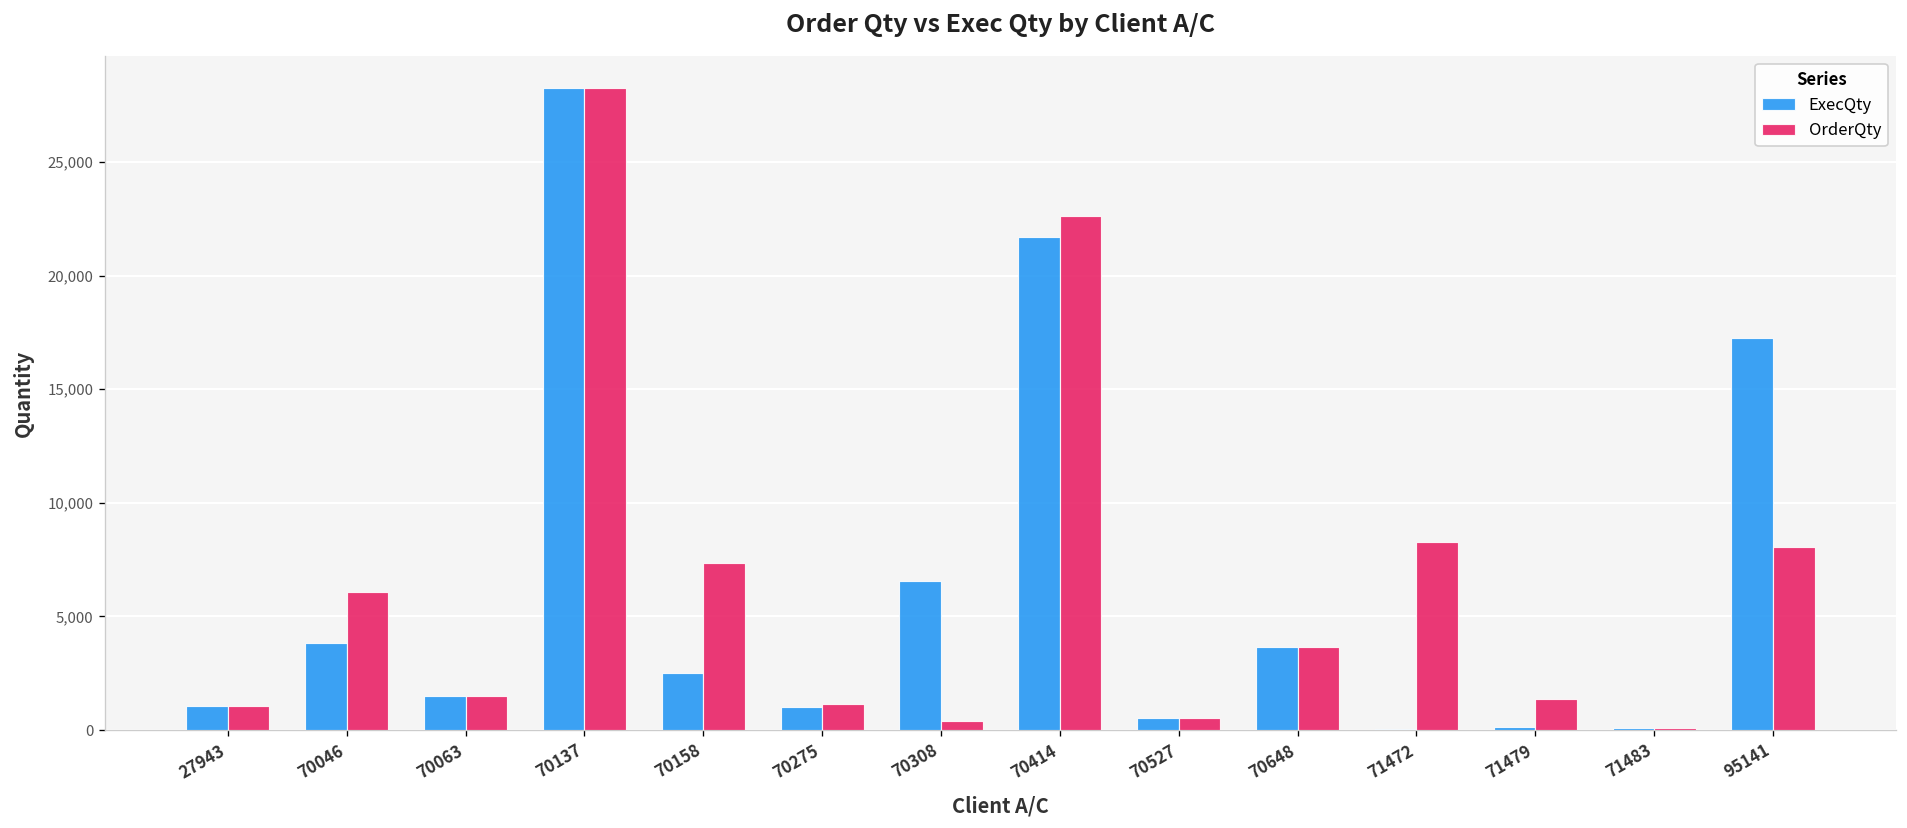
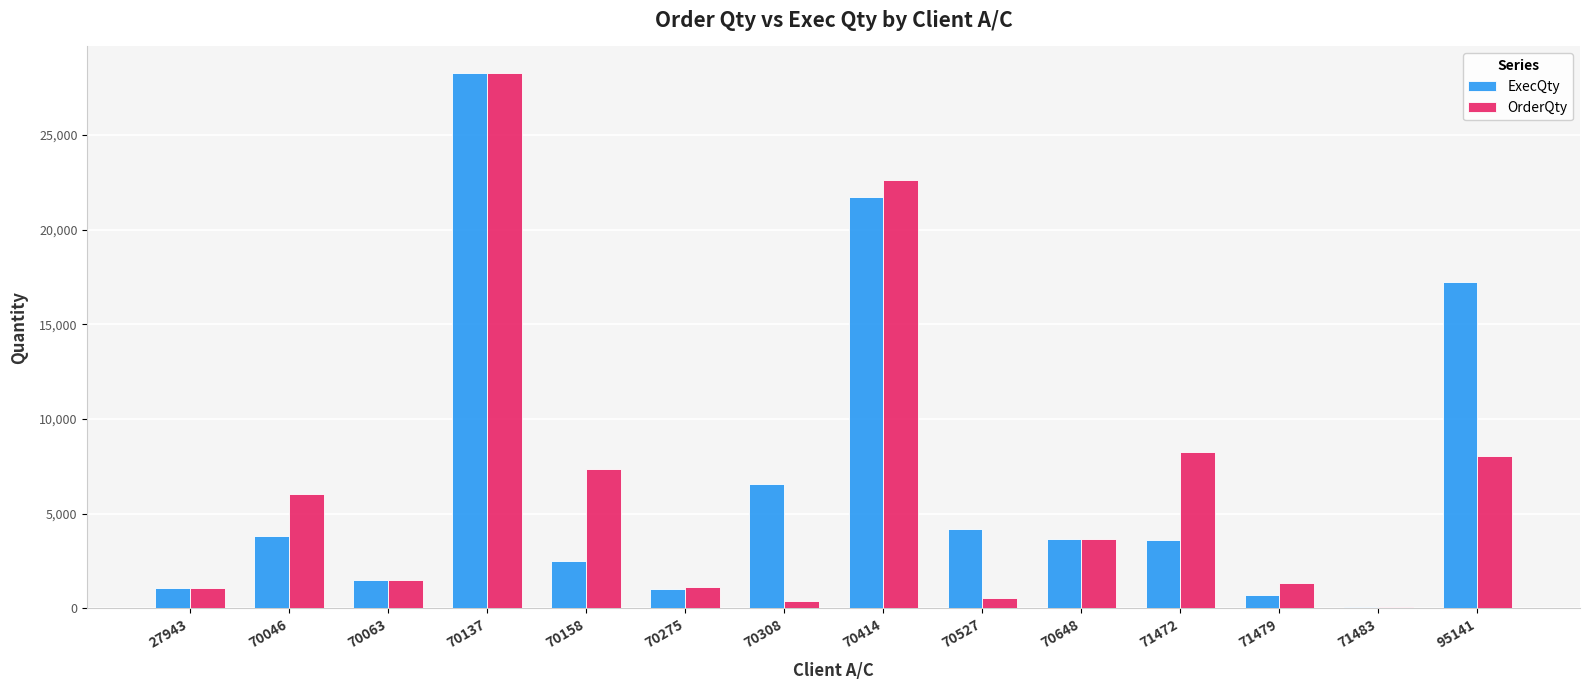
  {
    "ExecQty": {
      "27943": "1,100",
      "70046": "3,900",
      "70063": "1,500",
      "70137": "28,300",
      "70158": "2,500",
      "70275": "1,000",
      "70308": "6,600",
      "70414": "21,700",
-     "70527": "500",
+     "70527": "4,200",
      "70648": "3,700",
-     "71472": "100",
-     "71479": "200",
+     "71472": "3,600",
+     "71479": "700",
      "95141": "17,200"
    },
    "OrderQty": {
      "27943": "1,100",
      "70046": "6,100",
      "70063": "1,500",
      "70137": "28,300",
      "70158": "7,400",
      "70275": "1,100",
      "70308": "400",
      "70414": "22,600",
      "70527": "500",
      "70648": "3,700",
      "71472": "8,300",
      "71479": "1,400",
      "95141": "8,000"
    }
  }
